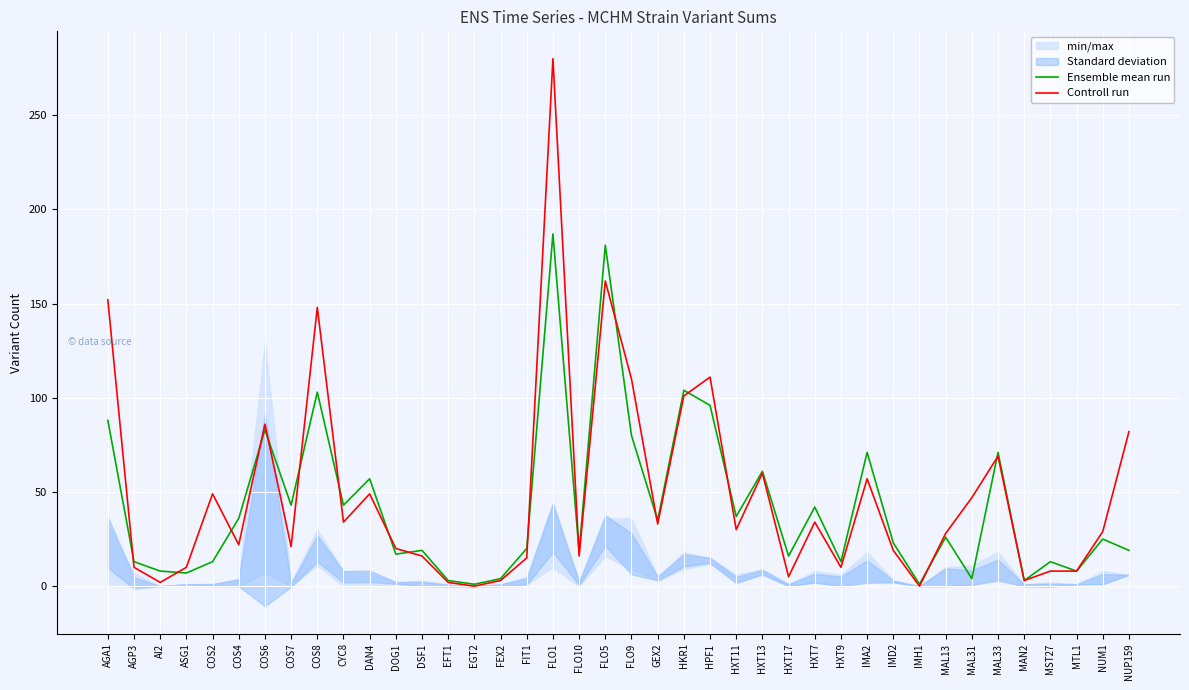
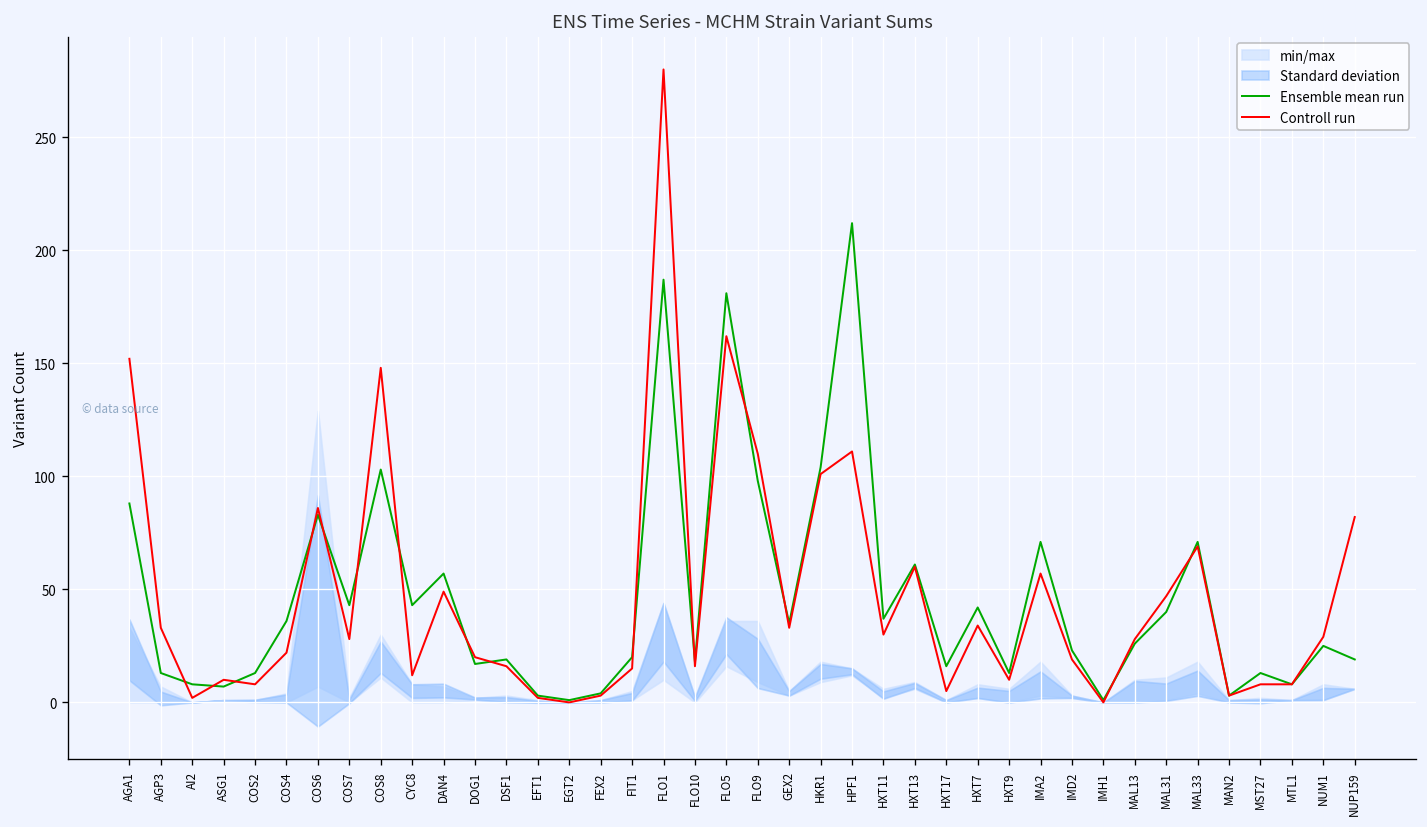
  {
    "Ensemble mean run": {
      "AGA1": 88,
      "AGP3": 13,
      "AI2": 8,
      "ASG1": 7,
      "COS2": 13,
      "COS4": 36,
      "COS6": 83,
      "COS7": 43,
      "COS8": 103,
      "CYC8": 43,
      "DAN4": 57,
      "DOG1": 17,
      "DSF1": 19,
      "FIT1": 20,
      "FLO1": 187,
      "FLO10": 18,
      "FLO5": 181,
-     "FLO9": 80,
+     "FLO9": 98,
      "GEX2": 35,
      "HKR1": 104,
-     "HPF1": 96,
+     "HPF1": 212,
      "HXT11": 37,
      "HXT17": 16,
      "HXT7": 42,
      "HXT9": 13,
      "IMA2": 71,
      "IMD2": 23,
      "MAL13": 26,
-     "MAL31": 4,
+     "MAL31": 40,
      "MAL33": 71,
      "MST27": 13,
      "NUM1": 25,
      "NUP159": 19
    },
    "Controll run": {
      "AGA1": 152,
-     "AGP3": 10,
+     "AGP3": 33,
      "AI2": 2,
      "ASG1": 10,
-     "COS2": 49,
+     "COS2": 8,
      "COS4": 22,
      "COS6": 86,
-     "COS7": 21,
+     "COS7": 28,
      "COS8": 148,
-     "CYC8": 34,
+     "CYC8": 12,
      "DAN4": 49,
      "DOG1": 20,
      "DSF1": 16,
      "FIT1": 15,
      "FLO1": 280,
      "FLO10": 16,
      "FLO5": 162,
      "FLO9": 110,
      "GEX2": 33,
      "HKR1": 101,
      "HPF1": 111,
      "HXT11": 30,
      "HXT17": 5,
      "HXT7": 34,
      "HXT9": 10,
      "IMA2": 57,
      "IMD2": 19,
      "MAL13": 28,
      "MAL31": 47,
      "MAL33": 69,
      "MST27": 8,
      "NUM1": 29,
      "NUP159": 82
    }
  }
